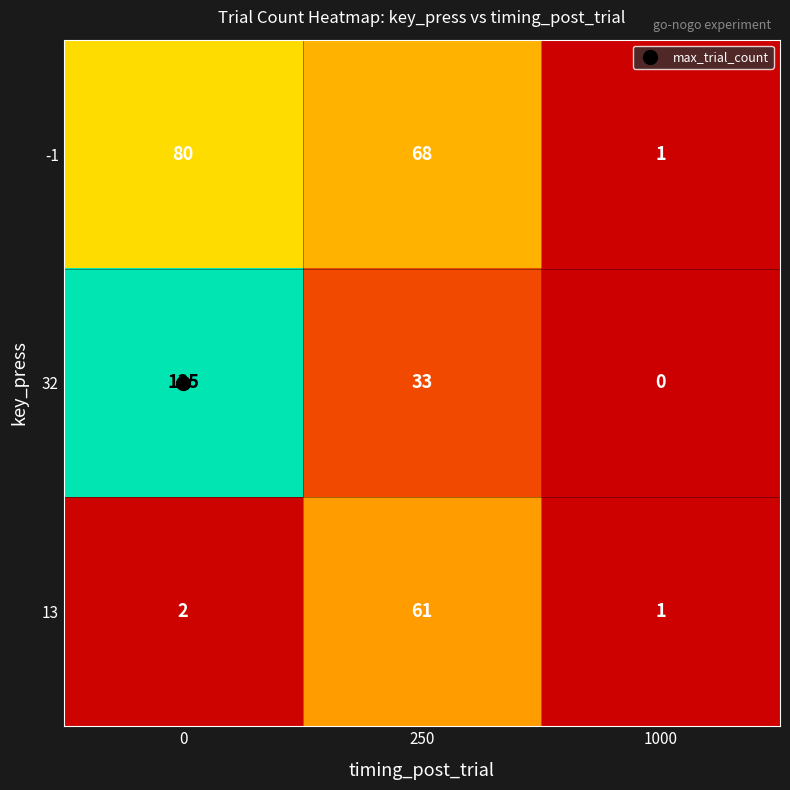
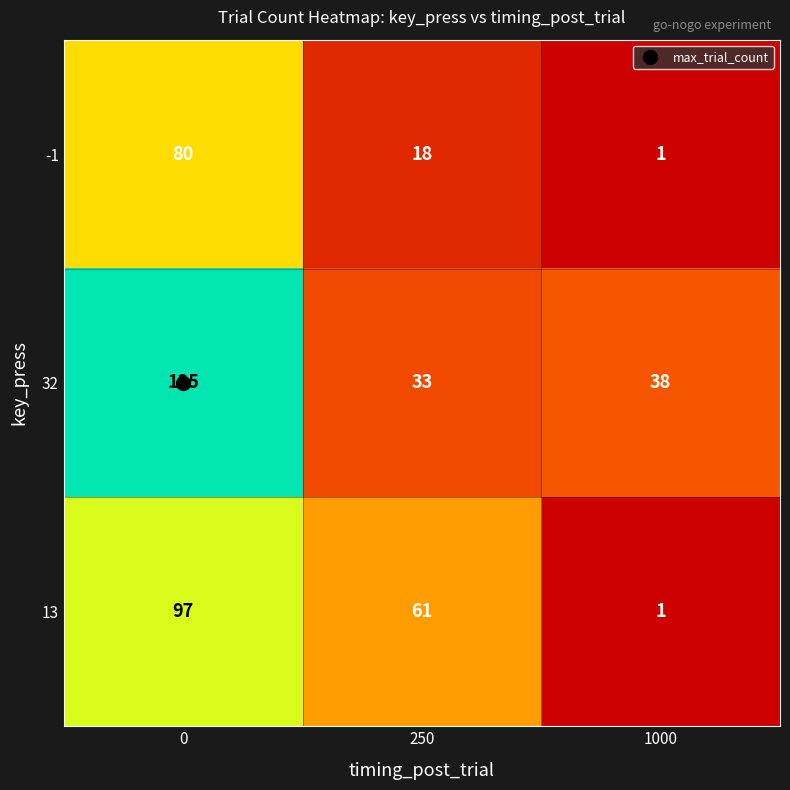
  {
    "-1": {
      "0": 80,
-     "250": 68,
+     "250": 18,
      "1000": 1
    },
    "32": {
      "250": 33,
-     "1000": 0
+     "1000": 38
    },
    "13": {
-     "0": 2,
+     "0": 97,
      "250": 61,
      "1000": 1
    }
  }
